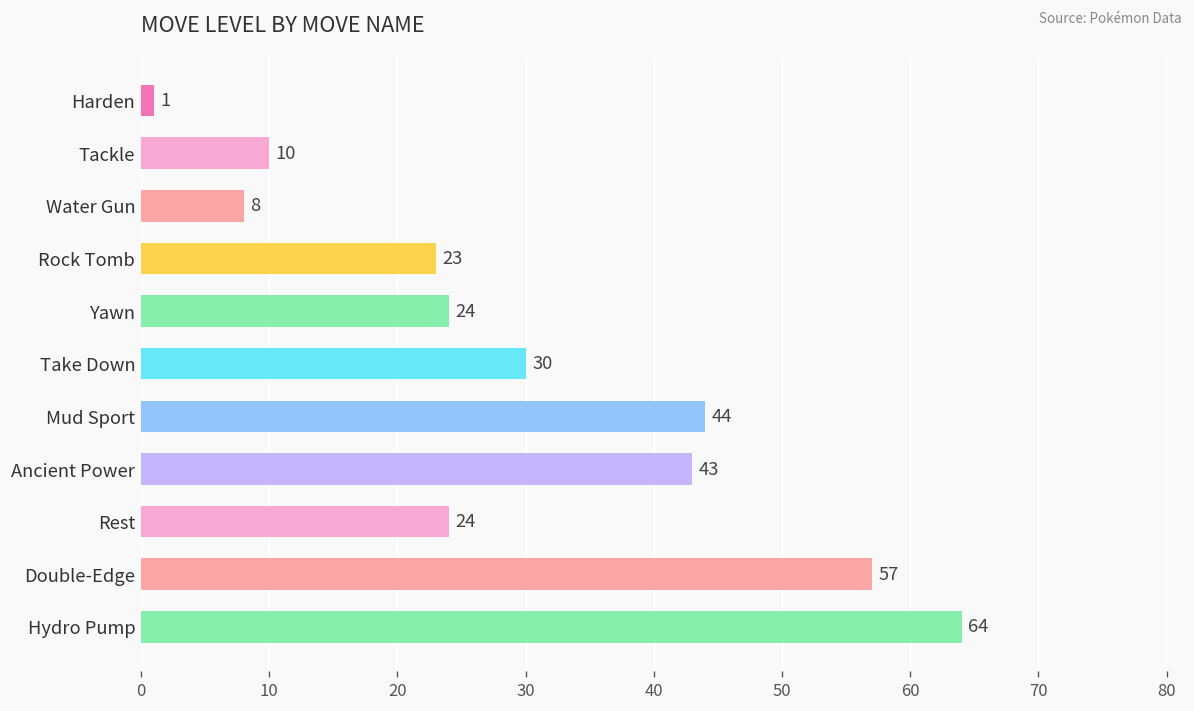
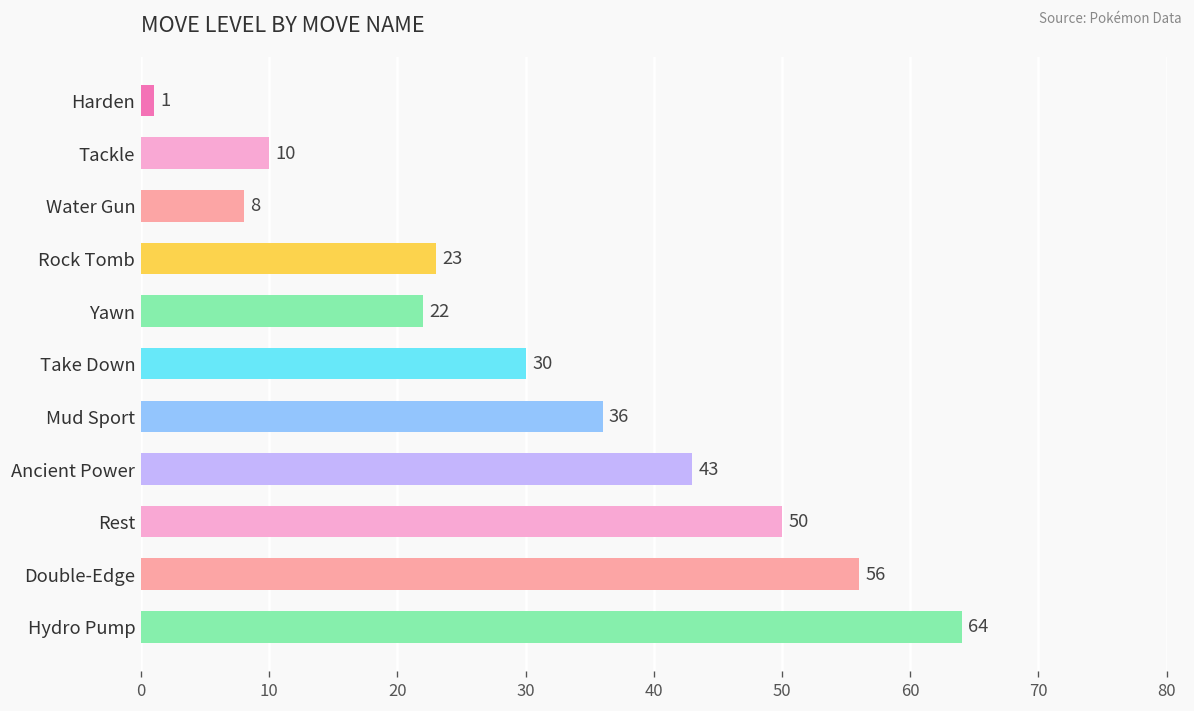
  {
    "Harden": 1,
    "Tackle": 10,
    "Water Gun": 8,
    "Rock Tomb": 23,
-   "Yawn": 24,
+   "Yawn": 22,
    "Take Down": 30,
-   "Mud Sport": 44,
+   "Mud Sport": 36,
    "Ancient Power": 43,
-   "Rest": 24,
-   "Double-Edge": 57,
+   "Rest": 50,
+   "Double-Edge": 56,
    "Hydro Pump": 64
  }
